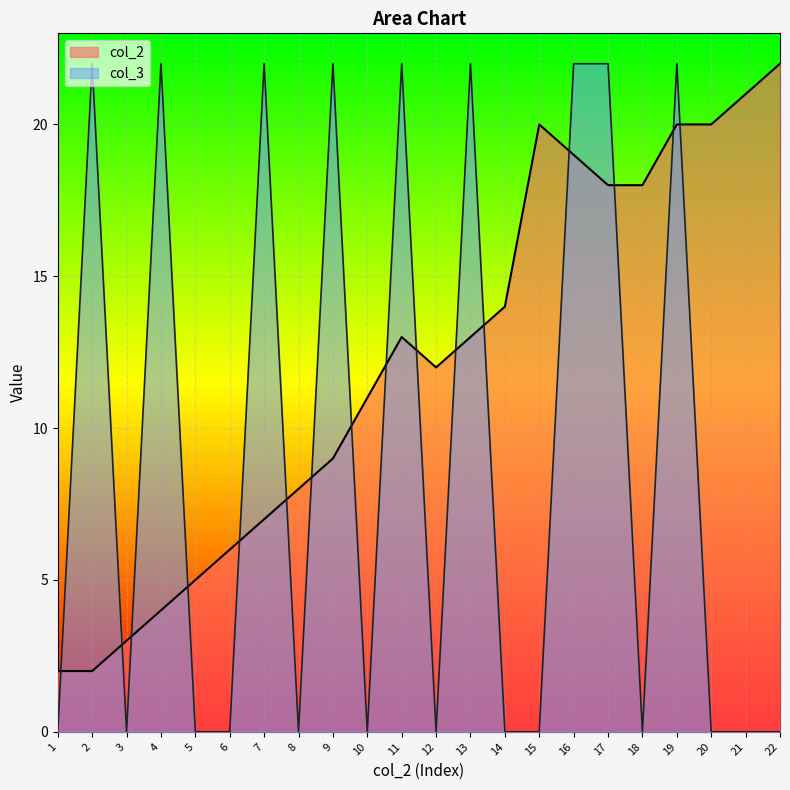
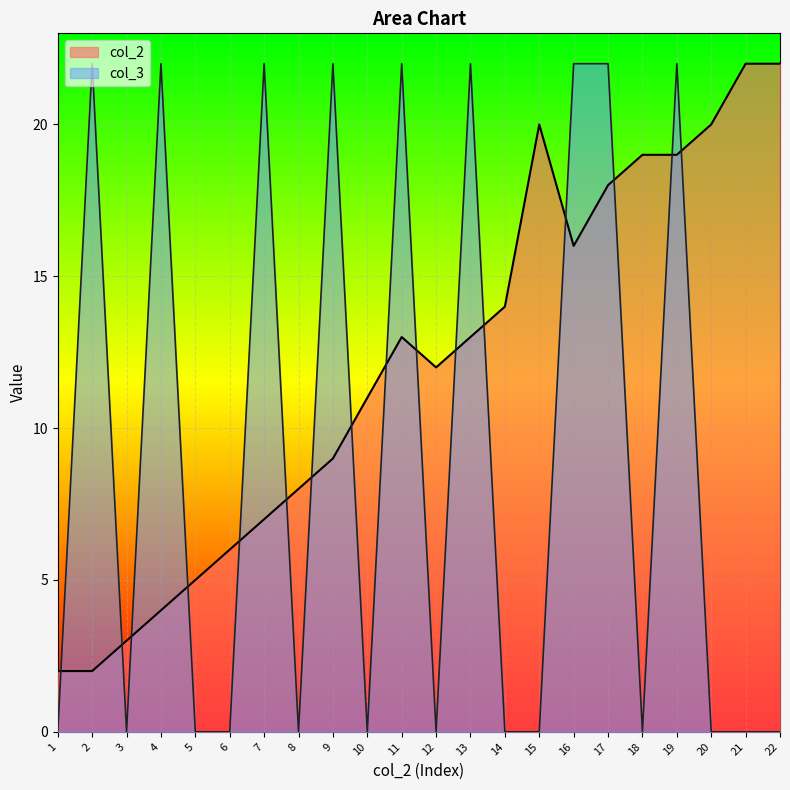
  {
    "col_2": {
      "1": 2,
      "2": 2,
      "3": 3,
      "4": 4,
      "5": 5,
      "6": 6,
      "7": 7,
      "8": 8,
      "9": 9,
      "10": 11,
      "11": 13,
      "12": 12,
      "13": 13,
      "14": 14,
      "15": 20,
-     "16": 19,
+     "16": 16,
      "17": 18,
-     "18": 18,
-     "19": 20,
+     "18": 19,
+     "19": 19,
      "20": 20,
-     "21": 21,
+     "21": 22,
      "22": 22
    },
    "col_3": {
      "1": 0,
      "3": 0,
      "4": 22,
      "5": 0,
      "6": 0,
      "7": 22,
      "8": 0,
      "9": 22,
      "10": 0,
      "11": 22,
      "12": 0,
      "13": 22,
      "14": 0,
      "15": 0,
      "16": 22,
      "17": 22,
      "18": 0,
      "19": 22,
      "20": 0,
      "21": 0,
      "22": 0
    }
  }
